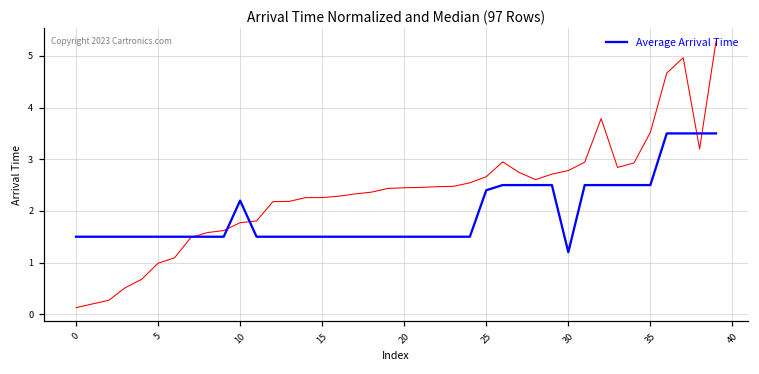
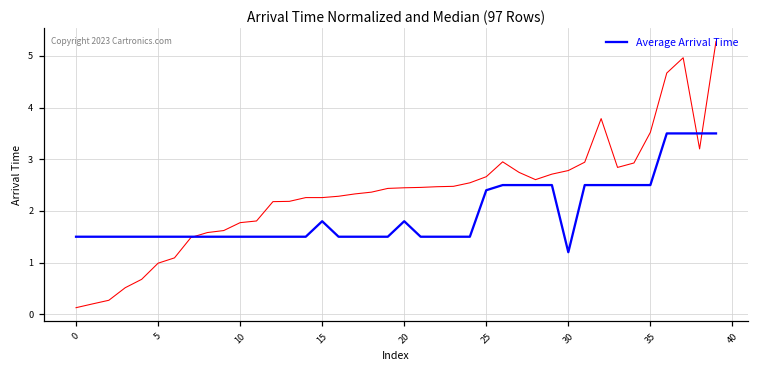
  {
    "Average Arrival Time": {
      "0": 1.5,
      "5": 1.5,
-     "10": 2.2,
-     "15": 1.5,
-     "20": 1.5,
+     "10": 1.5,
+     "15": 1.8,
+     "20": 1.8,
      "25": 2.4,
      "30": 1.2,
      "35": 2.5
    }
  }
